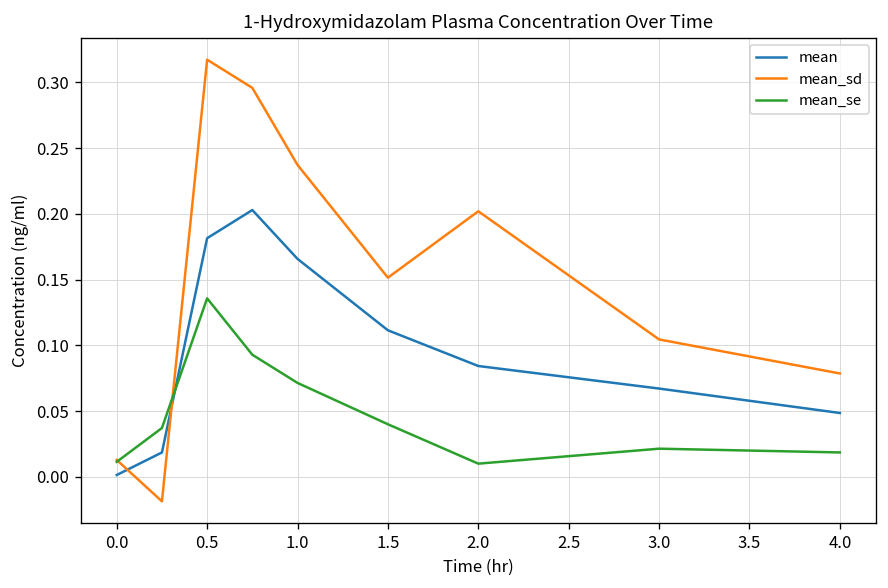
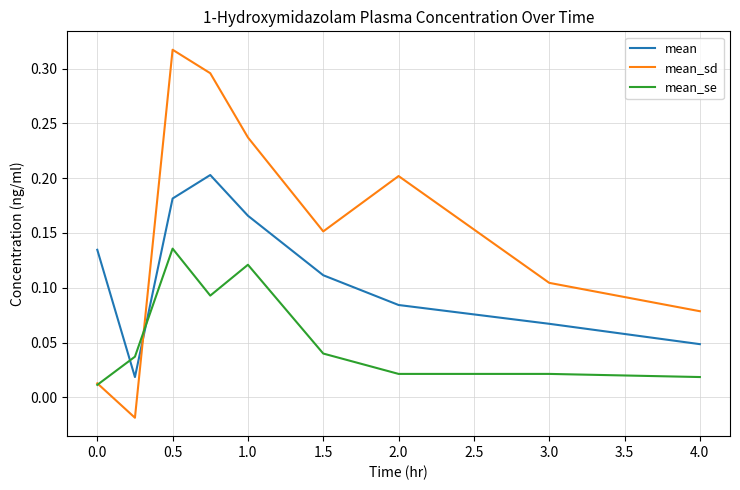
  {
    "mean": {
-     "0.0": 0.001,
+     "0.0": 0.135,
      "0.5": 0.181,
      "1.0": 0.166,
      "1.5": 0.111,
      "2.0": 0.084,
      "3.0": 0.067,
      "4.0": 0.049
    },
    "mean_sd": {
      "0.5": 0.317,
      "1.0": 0.237,
      "1.5": 0.151,
      "2.0": 0.202,
      "3.0": 0.104,
      "4.0": 0.079
    },
    "mean_se": {
      "0.5": 0.136,
-     "1.0": 0.071,
+     "1.0": 0.121,
      "1.5": 0.040,
-     "2.0": 0.010,
+     "2.0": 0.021,
      "3.0": 0.021,
      "4.0": 0.019
    }
  }
